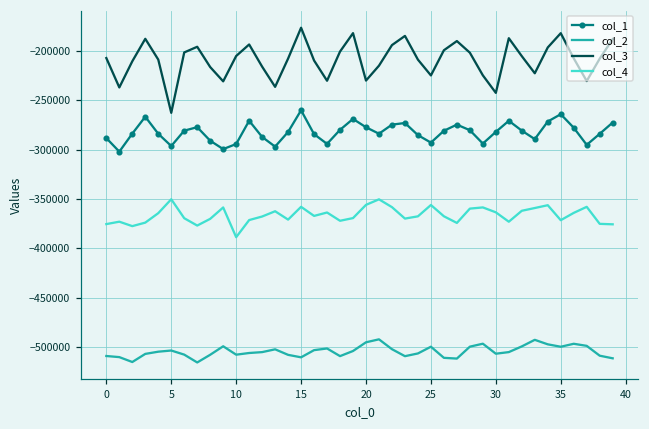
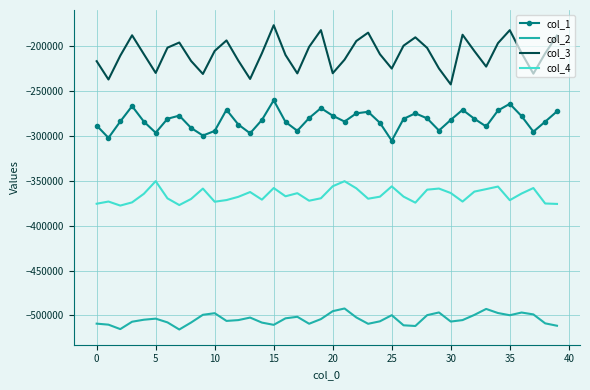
  {
    "col_1": {
      "0": -290000,
      "5": -300000,
      "10": -290000,
      "15": -260000,
      "20": -280000,
-     "25": -290000,
+     "25": -310000,
      "30": -280000,
      "35": -260000
    },
    "col_2": {
      "0": -510000,
      "5": -500000,
-     "10": -510000,
+     "10": -500000,
      "15": -510000,
      "20": -500000,
      "25": -500000,
      "30": -510000,
      "35": -500000
    },
    "col_3": {
-     "0": -210000,
-     "5": -260000,
+     "0": -220000,
+     "5": -230000,
      "10": -200000,
      "15": -180000,
      "20": -230000,
      "25": -220000,
      "30": -240000,
      "35": -180000
    },
    "col_4": {
      "0": -380000,
      "5": -350000,
-     "10": -390000,
+     "10": -370000,
      "15": -360000,
      "20": -360000,
      "25": -360000,
      "30": -360000,
      "35": -370000
    }
  }
